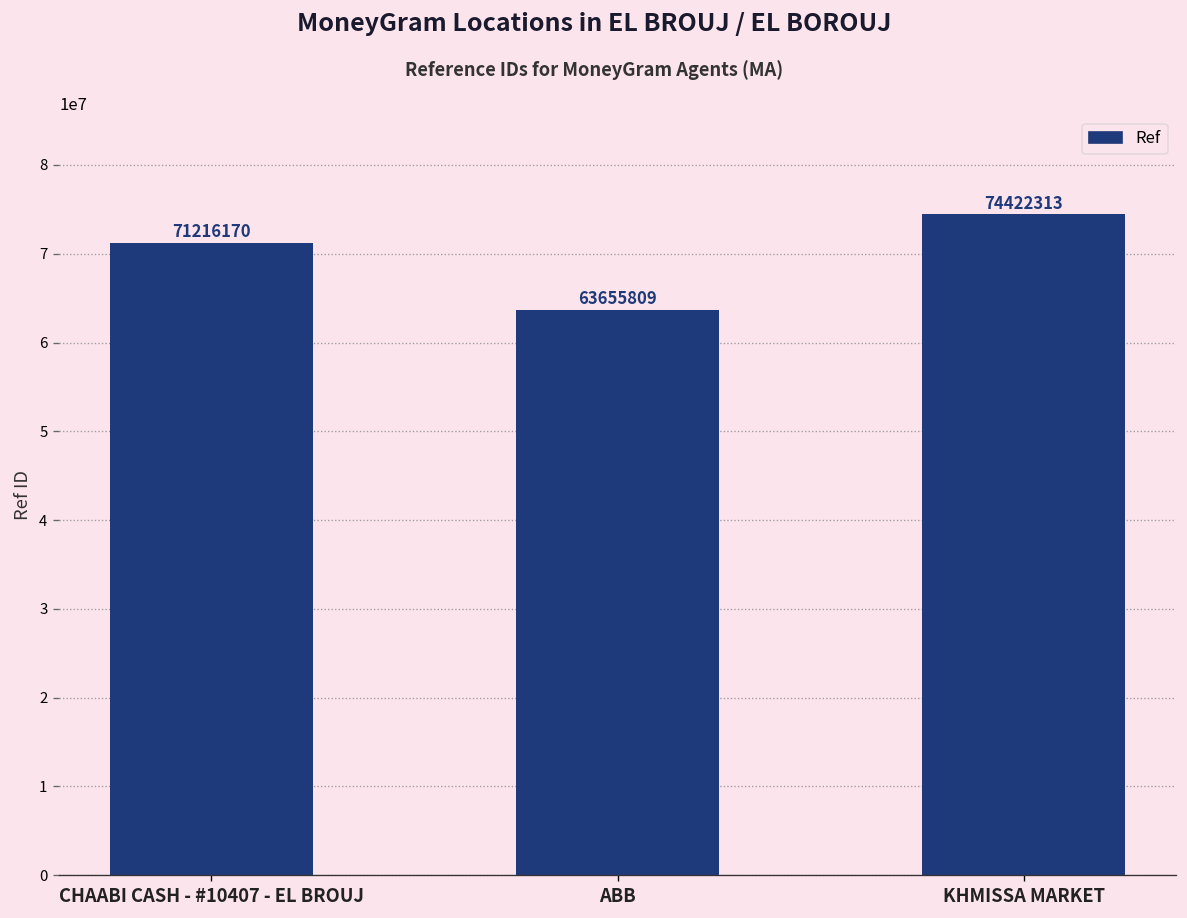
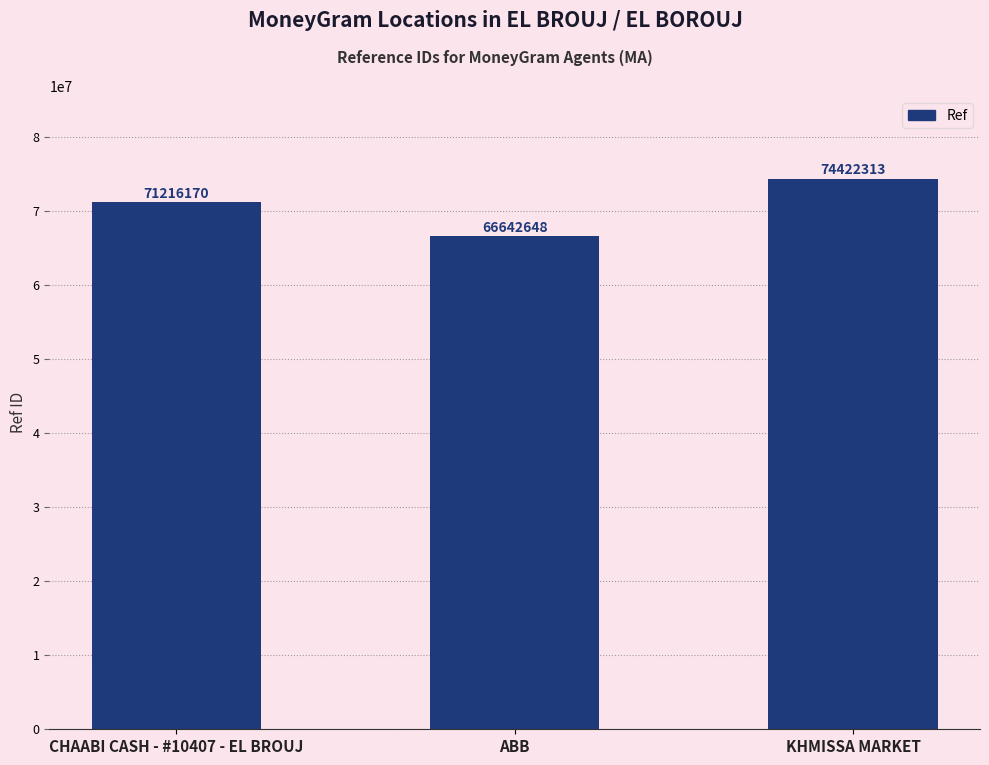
  {
    "CHAABI CASH - #10407 - EL BROUJ": 71216170,
-   "ABB": 63655809,
+   "ABB": 66642648,
    "KHMISSA MARKET": 74422313
  }
